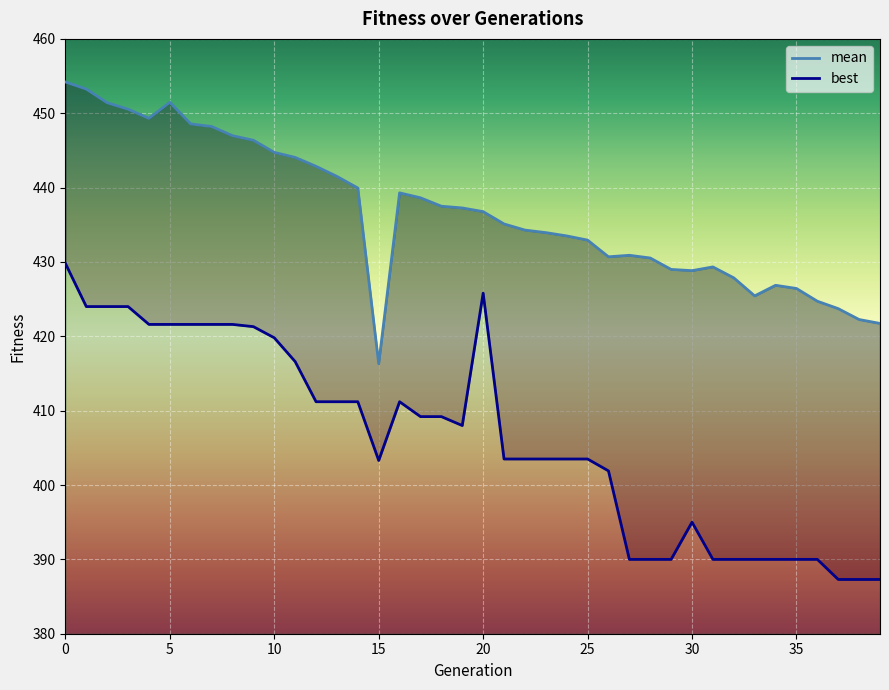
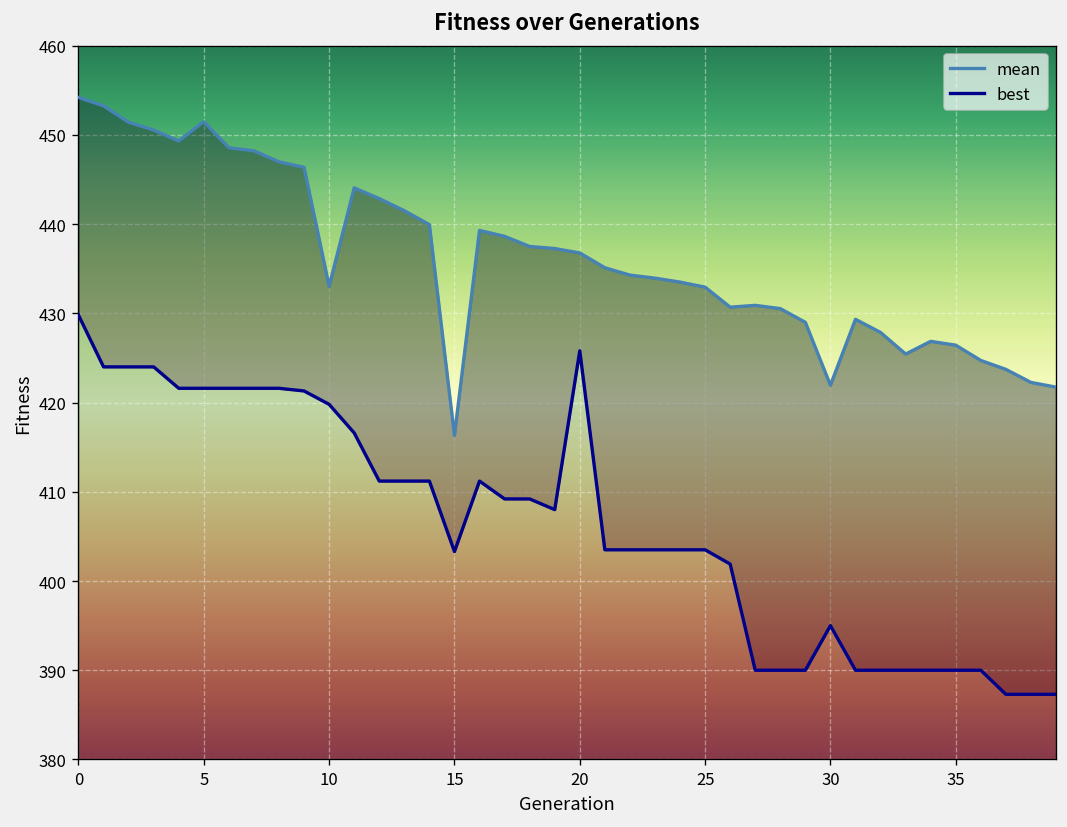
  {
    "mean": {
      "0": 454,
      "5": 451,
-     "10": 445,
+     "10": 433,
      "15": 416,
      "20": 437,
      "25": 433,
-     "30": 429,
+     "30": 422,
      "35": 426
    },
    "best": {
      "0": 430,
      "5": 422,
      "10": 420,
      "15": 403,
      "20": 426,
      "25": 404,
      "30": 395,
      "35": 390
    }
  }
